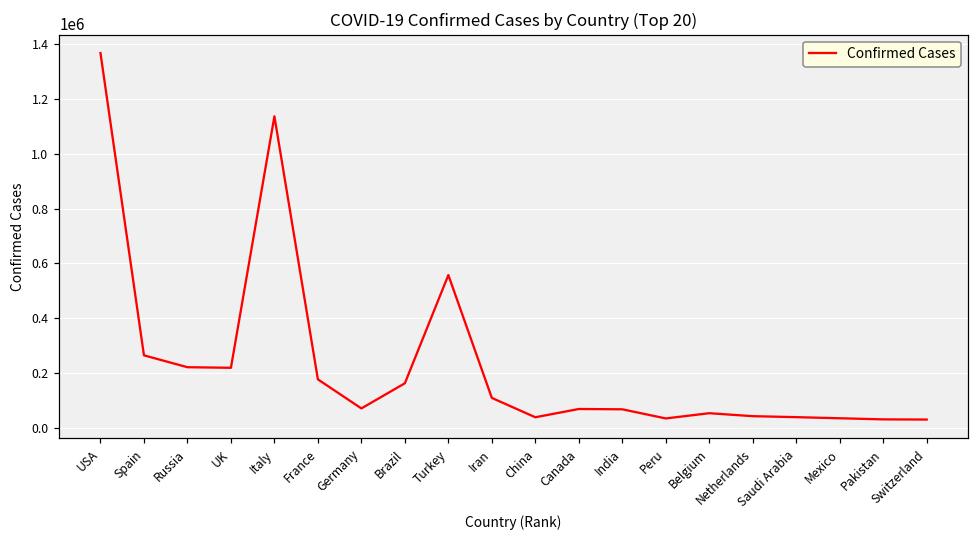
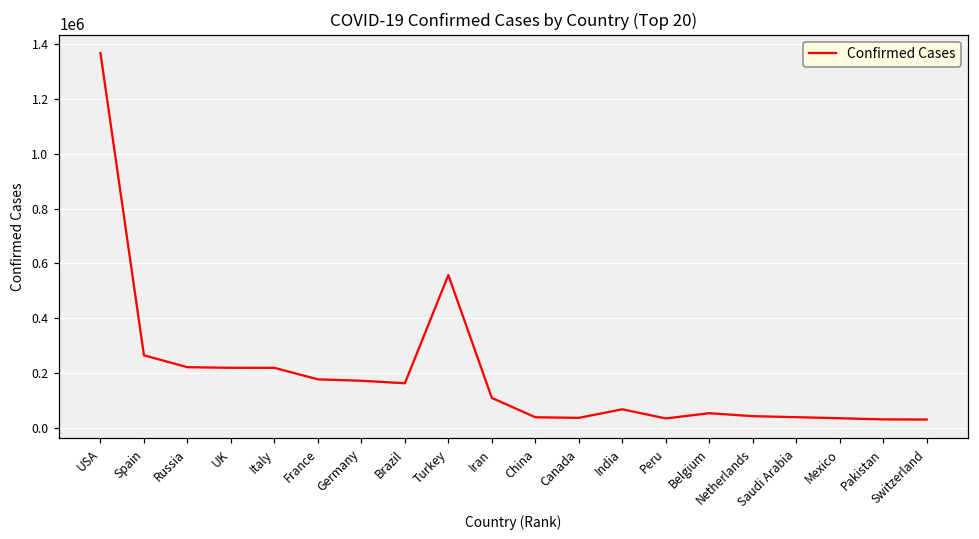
  {
    "USA": 1370000,
    "Spain": 260000,
    "Russia": 220000,
    "UK": 220000,
-   "Italy": 1140000,
+   "Italy": 220000,
    "France": 180000,
-   "Germany": 70000,
+   "Germany": 170000,
    "Brazil": 160000,
    "Turkey": 560000,
    "Iran": 110000,
    "China": 40000,
-   "Canada": 70000,
+   "Canada": 40000,
    "India": 70000,
    "Peru": 30000,
    "Belgium": 50000,
    "Netherlands": 40000,
    "Saudi Arabia": 40000,
    "Mexico": 40000,
    "Pakistan": 30000,
    "Switzerland": 30000
  }
